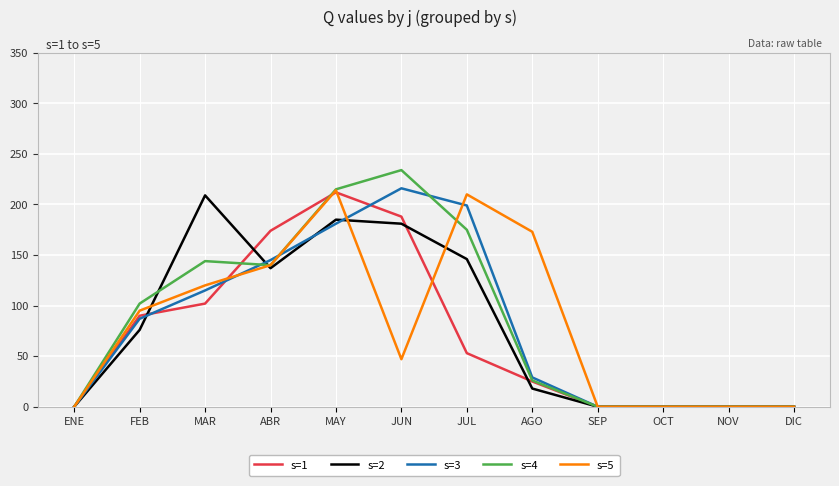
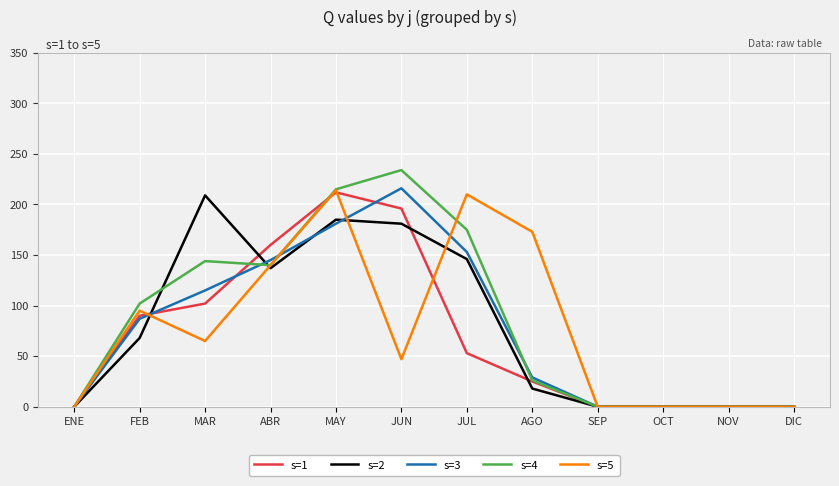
  {
    "s=1": {
      "FEB": 90,
      "MAR": 102,
-     "ABR": 174,
-     "JUN": 188,
+     "ABR": 160,
+     "JUN": 196,
      "JUL": 53
    },
    "s=2": {
-     "FEB": 76,
+     "FEB": 68,
      "MAR": 209,
      "ABR": 137,
      "MAY": 185,
      "JUN": 181,
      "JUL": 146,
      "AGO": 18
    },
    "s=3": {
      "FEB": 87,
      "MAR": 115,
      "ABR": 145,
      "MAY": 181,
      "JUN": 216,
-     "JUL": 199,
+     "JUL": 153,
      "AGO": 29
    },
    "s=4": {
      "FEB": 102,
      "MAR": 144,
      "JUN": 234,
      "JUL": 175
    },
    "s=5": {
      "FEB": 95,
-     "MAR": 120,
+     "MAR": 65,
      "JUN": 47,
      "JUL": 210,
      "AGO": 173
    }
  }
